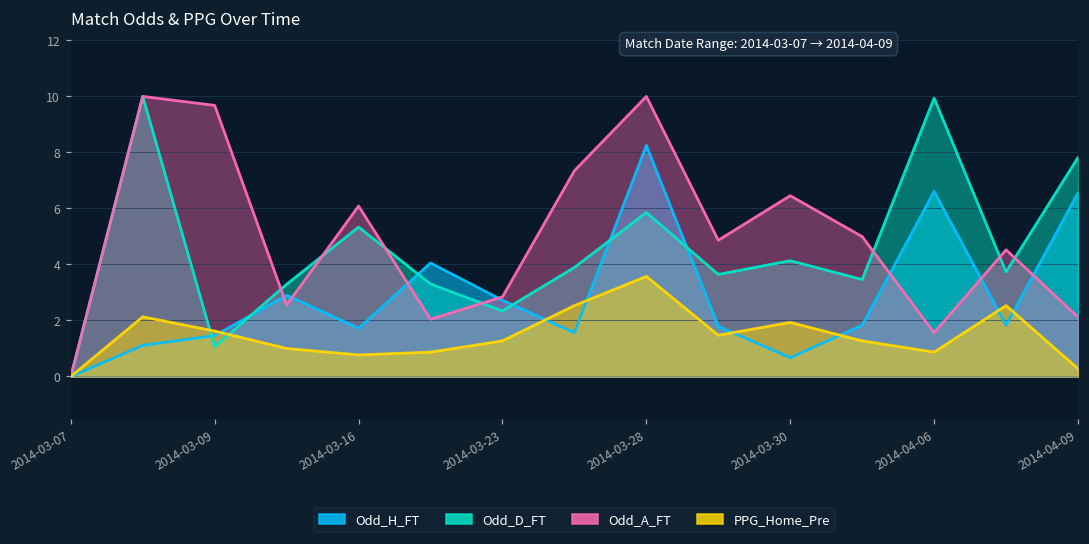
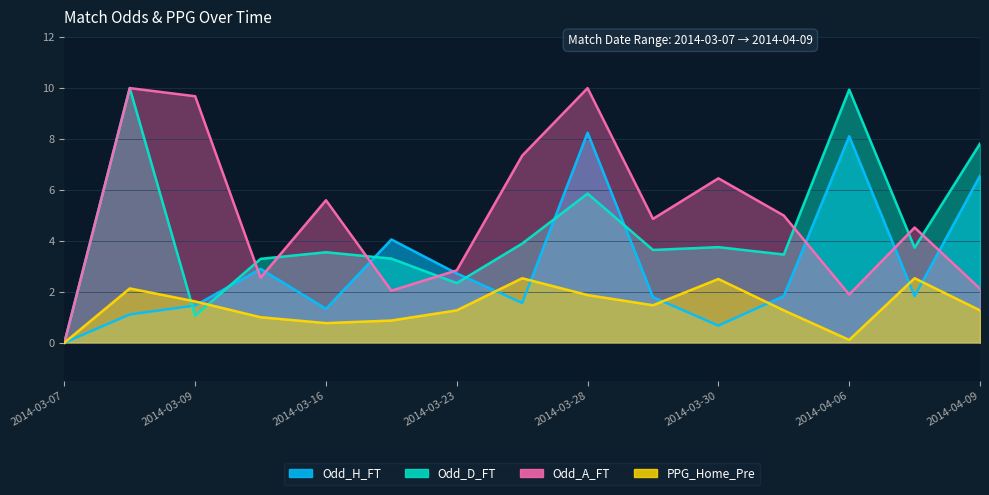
  {
    "Odd_H_FT": {
      "2014-03-09": 1.5,
-     "2014-03-16": 1.7,
+     "2014-03-16": 1.3,
      "2014-03-23": 2.7,
      "2014-03-28": 8.2,
      "2014-03-30": 0.7,
-     "2014-04-06": 6.6,
+     "2014-04-06": 8.1,
      "2014-04-09": 6.6
    },
    "Odd_D_FT": {
      "2014-03-09": 1.1,
-     "2014-03-16": 5.3,
+     "2014-03-16": 3.6,
      "2014-03-23": 2.3,
      "2014-03-28": 5.9,
-     "2014-03-30": 4.1,
+     "2014-03-30": 3.8,
      "2014-04-06": 9.9,
      "2014-04-09": 7.8
    },
    "Odd_A_FT": {
      "2014-03-09": 9.7,
-     "2014-03-16": 6.1,
+     "2014-03-16": 5.6,
      "2014-03-23": 2.8,
      "2014-03-28": 10.0,
      "2014-03-30": 6.5,
-     "2014-04-06": 1.6,
+     "2014-04-06": 1.9,
      "2014-04-09": 2.1
    },
    "PPG_Home_Pre": {
      "2014-03-09": 1.6,
      "2014-03-16": 0.8,
      "2014-03-23": 1.3,
-     "2014-03-28": 3.6,
-     "2014-03-30": 1.9,
-     "2014-04-06": 0.9,
-     "2014-04-09": 0.3
+     "2014-03-28": 1.9,
+     "2014-03-30": 2.5,
+     "2014-04-06": 0.1,
+     "2014-04-09": 1.3
    }
  }
